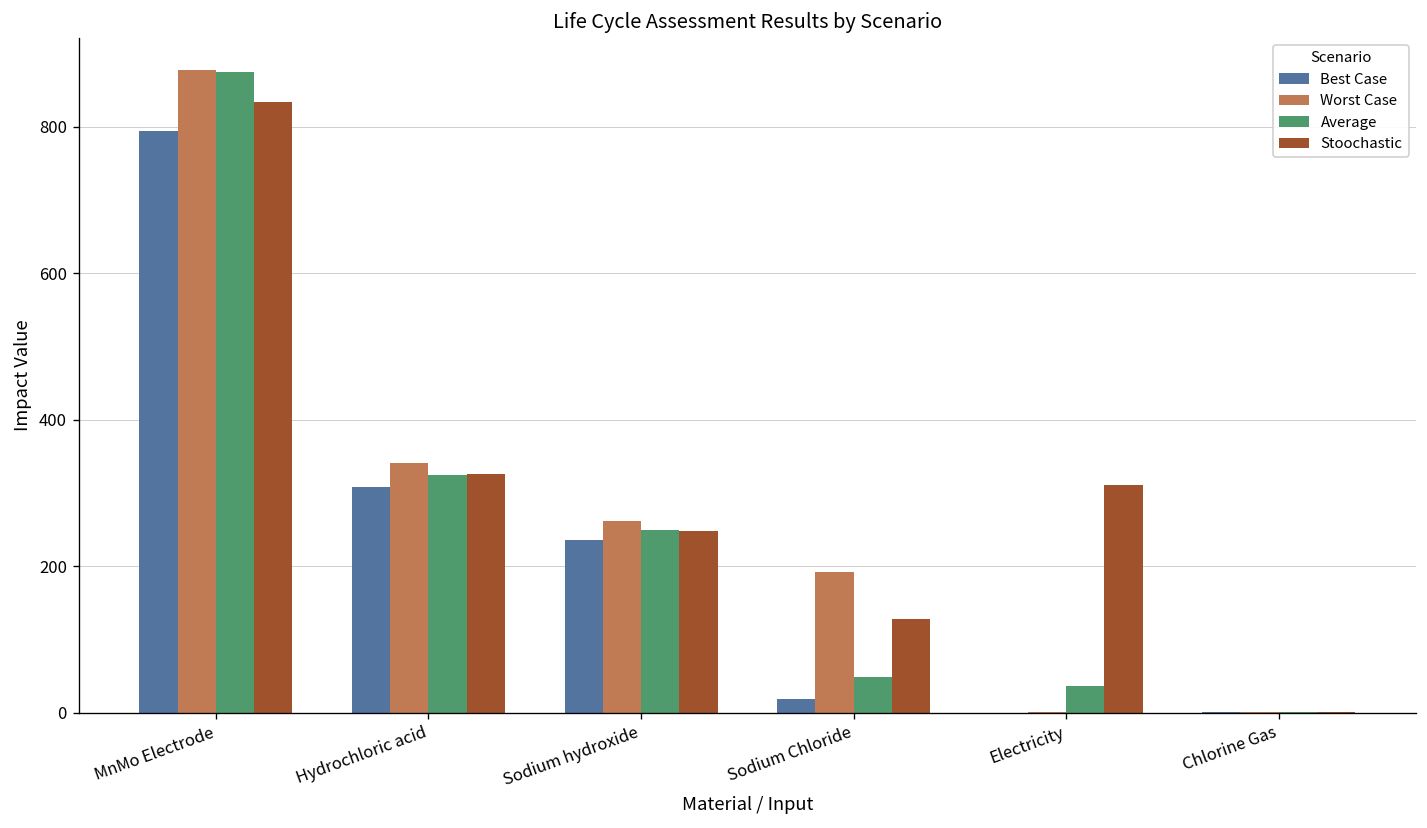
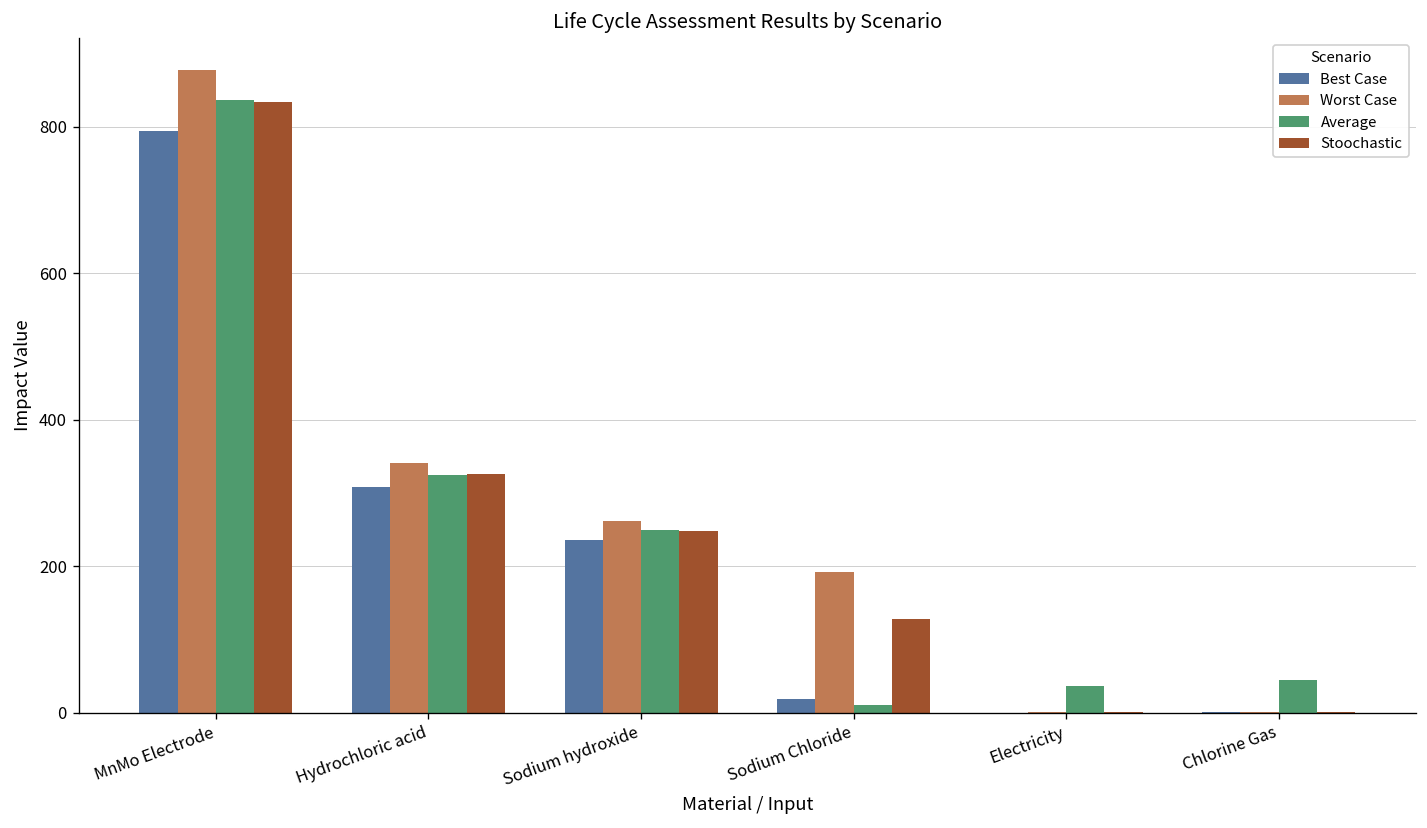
  {
    "Best Case": {
      "MnMo Electrode": 790,
      "Hydrochloric acid": 310,
      "Sodium hydroxide": 240,
      "Sodium Chloride": 20
    },
    "Worst Case": {
      "MnMo Electrode": 880,
      "Hydrochloric acid": 340,
      "Sodium hydroxide": 260,
      "Sodium Chloride": 190
    },
    "Average": {
-     "MnMo Electrode": 870,
+     "MnMo Electrode": 840,
      "Hydrochloric acid": 330,
      "Sodium hydroxide": 250,
-     "Sodium Chloride": 50,
+     "Sodium Chloride": 10,
      "Electricity": 40,
-     "Chlorine Gas": 0
+     "Chlorine Gas": 50
    },
    "Stoochastic": {
      "MnMo Electrode": 830,
      "Hydrochloric acid": 330,
      "Sodium hydroxide": 250,
      "Sodium Chloride": 130,
-     "Electricity": 310
+     "Electricity": 0
    }
  }
